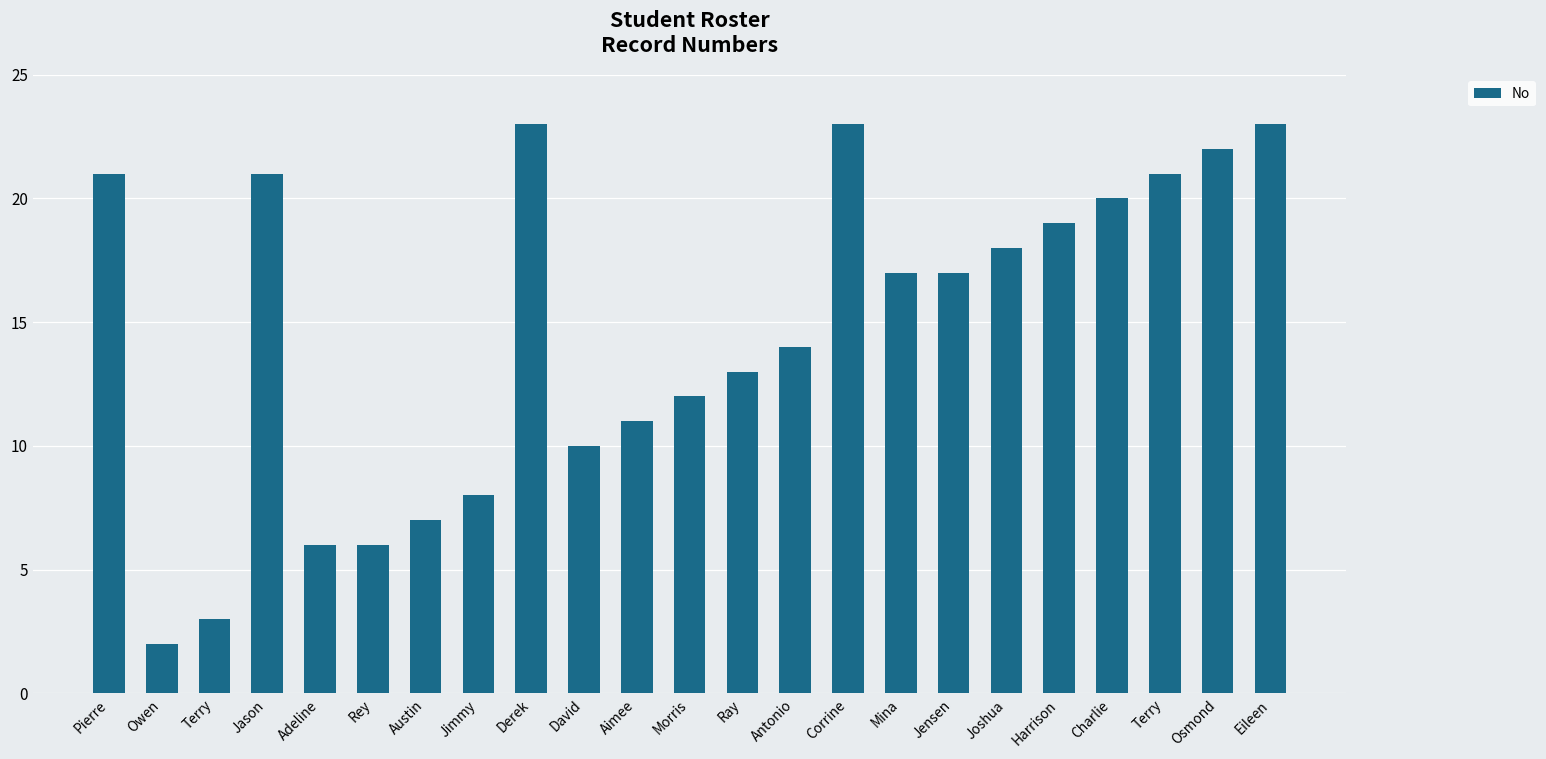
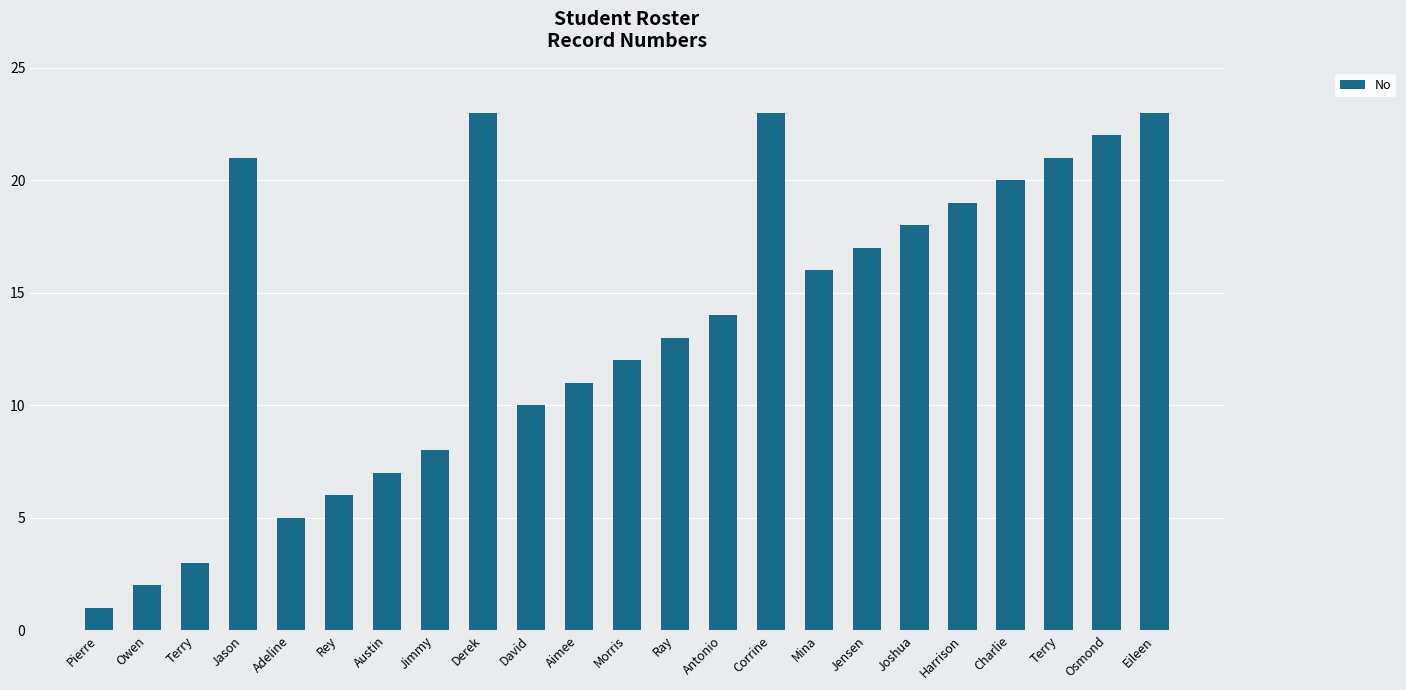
  {
-   "Pierre": 21,
+   "Pierre": 1,
    "Owen": 2,
    "Jason": 21,
-   "Adeline": 6,
+   "Adeline": 5,
    "Rey": 6,
    "Austin": 7,
    "Jimmy": 8,
    "Derek": 23,
    "David": 10,
    "Aimee": 11,
    "Morris": 12,
    "Ray": 13,
    "Antonio": 14,
    "Corrine": 23,
-   "Mina": 17,
+   "Mina": 16,
    "Jensen": 17,
    "Joshua": 18,
    "Harrison": 19,
    "Charlie": 20,
    "Osmond": 22,
    "Eileen": 23
  }
